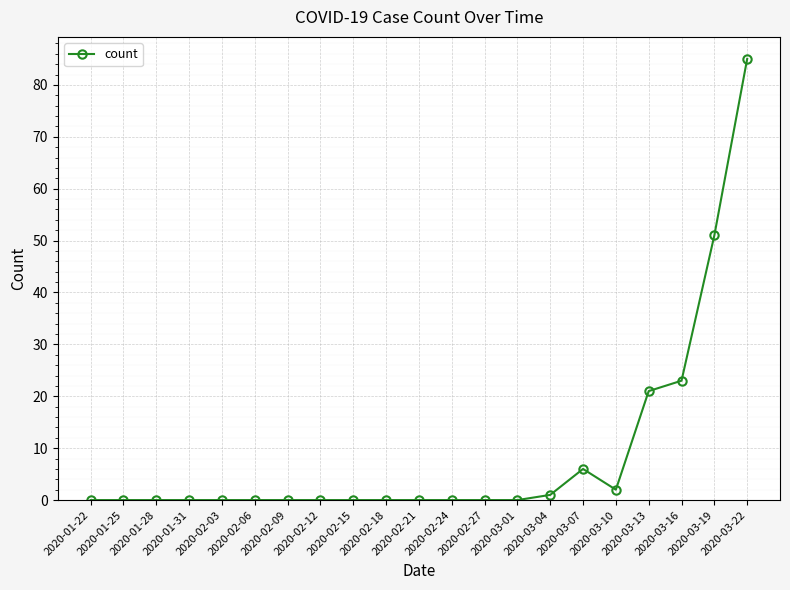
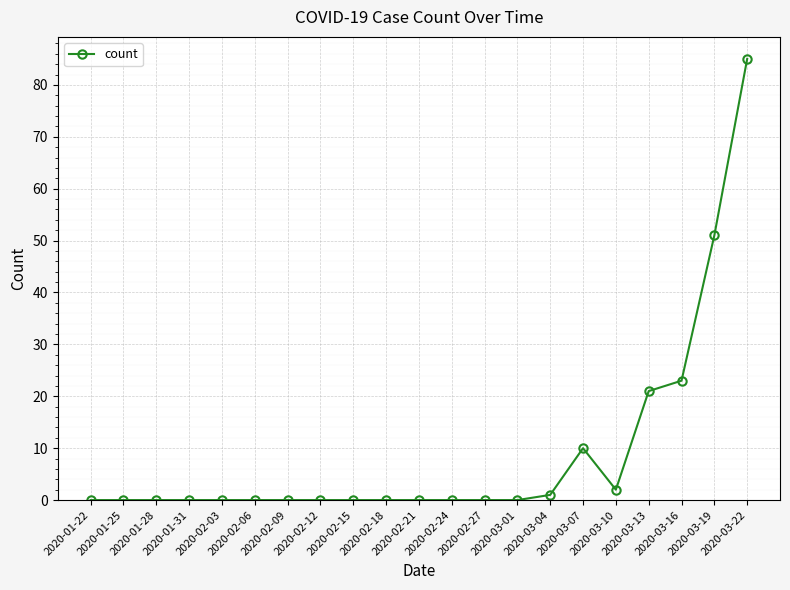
  {
    "2020-01-22": 0,
    "2020-01-25": 0,
    "2020-01-28": 0,
    "2020-01-31": 0,
    "2020-02-03": 0,
    "2020-02-06": 0,
    "2020-02-09": 0,
    "2020-02-12": 0,
    "2020-02-15": 0,
    "2020-02-18": 0,
    "2020-02-21": 0,
    "2020-02-24": 0,
    "2020-02-27": 0,
    "2020-03-01": 0,
    "2020-03-04": 1,
-   "2020-03-07": 6,
+   "2020-03-07": 10,
    "2020-03-10": 2,
    "2020-03-13": 21,
    "2020-03-16": 23,
    "2020-03-19": 51,
    "2020-03-22": 85
  }
